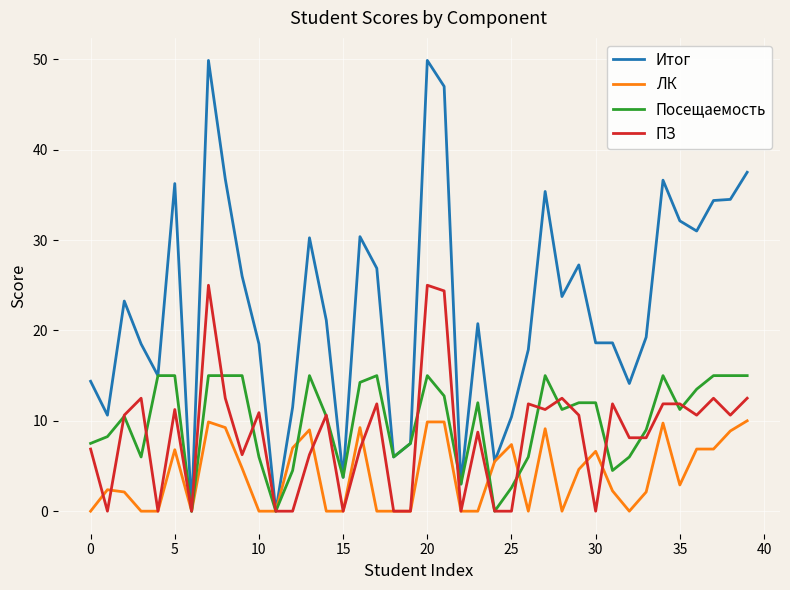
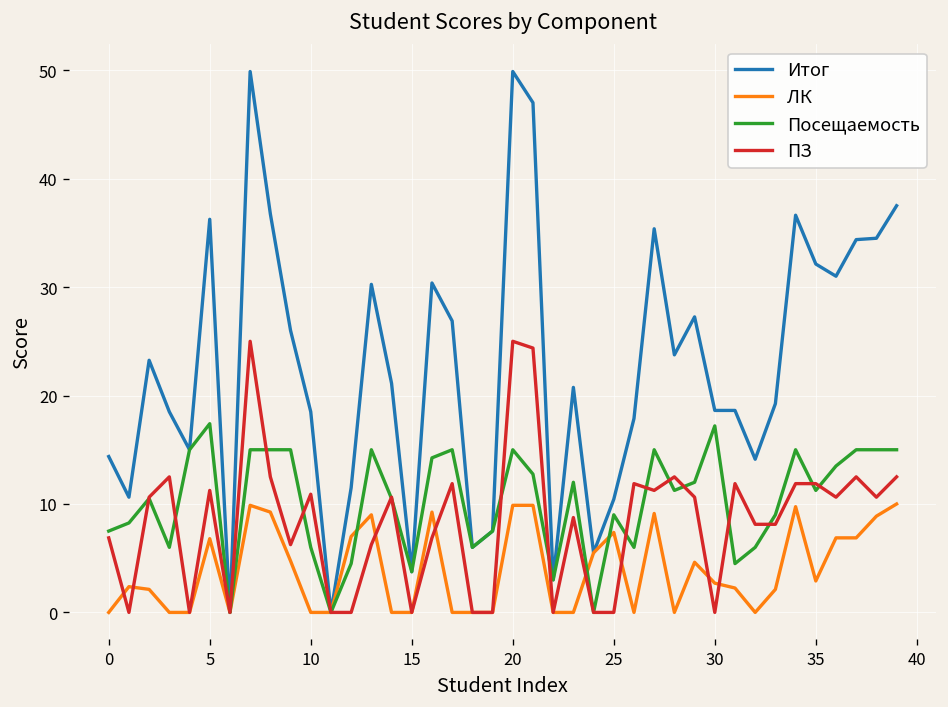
  {
    "Итог": {
      "0": 14,
      "5": 36,
      "10": 19,
      "20": 50,
      "25": 10,
      "30": 19,
      "35": 32
    },
    "ЛК": {
      "0": 0,
      "5": 7,
      "10": 0,
      "20": 10,
      "25": 7,
-     "30": 7,
+     "30": 3,
      "35": 3
    },
    "Посещаемость": {
      "0": 8,
-     "5": 15,
+     "5": 17,
      "10": 6,
      "20": 15,
-     "25": 3,
-     "30": 12,
+     "25": 9,
+     "30": 17,
      "35": 11
    },
    "ПЗ": {
      "0": 7,
      "5": 11,
      "10": 11,
      "20": 25,
      "25": 0,
      "30": 0,
      "35": 12
    }
  }
